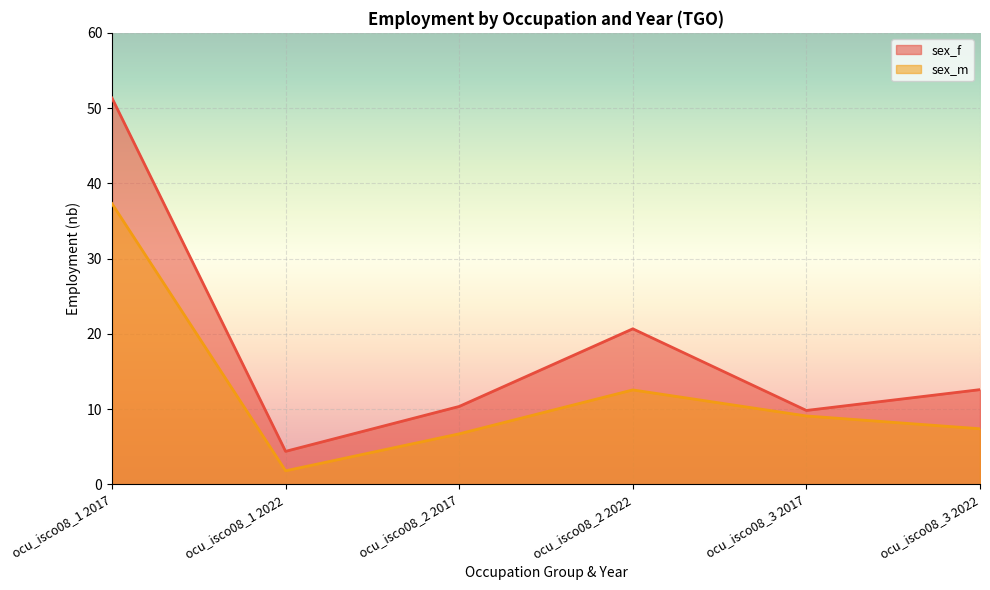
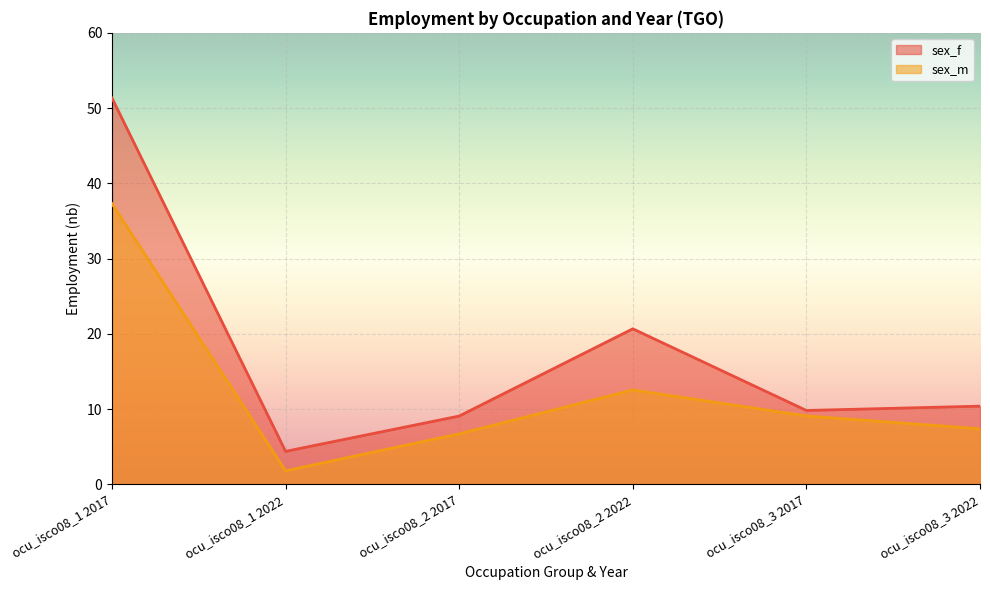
  {
    "sex_f": {
      "ocu_isco08_1 2017": 51,
      "ocu_isco08_1 2022": 4,
-     "ocu_isco08_2 2017": 10,
+     "ocu_isco08_2 2017": 9,
      "ocu_isco08_2 2022": 21,
      "ocu_isco08_3 2017": 10,
-     "ocu_isco08_3 2022": 13
+     "ocu_isco08_3 2022": 10
    },
    "sex_m": {
      "ocu_isco08_1 2017": 37,
      "ocu_isco08_1 2022": 2,
      "ocu_isco08_2 2017": 7,
      "ocu_isco08_2 2022": 13,
      "ocu_isco08_3 2017": 9,
      "ocu_isco08_3 2022": 7
    }
  }
